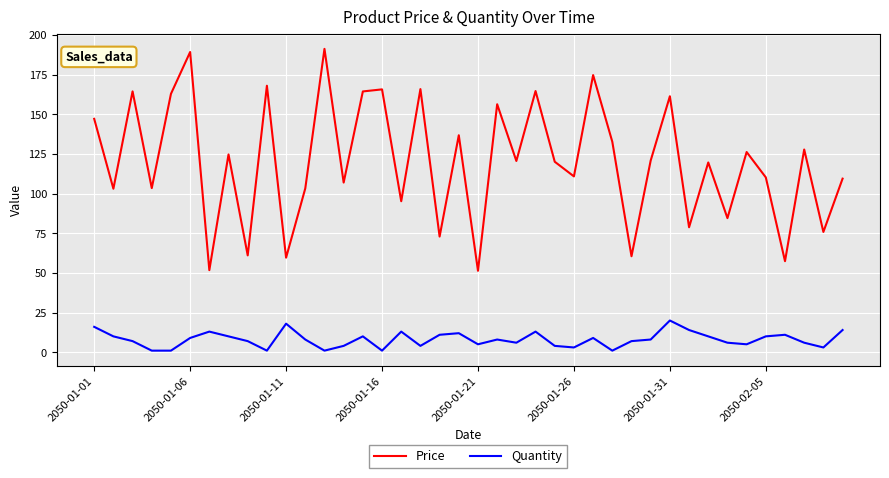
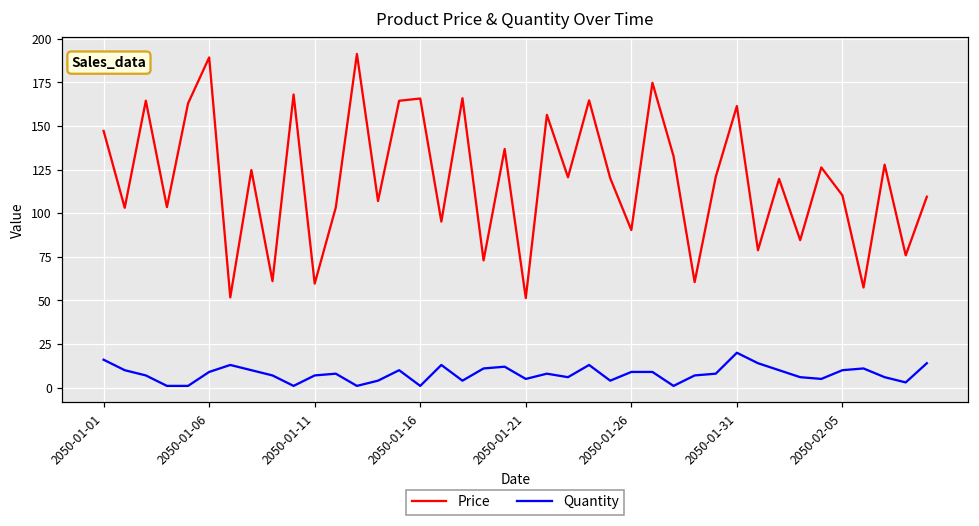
  {
    "Price": {
      "2050-01-01": 147,
      "2050-01-06": 189,
      "2050-01-11": 60,
      "2050-01-16": 166,
      "2050-01-21": 51,
-     "2050-01-26": 111,
+     "2050-01-26": 90,
      "2050-01-31": 161,
      "2050-02-05": 110
    },
    "Quantity": {
      "2050-01-01": 16,
      "2050-01-06": 9,
-     "2050-01-11": 18,
+     "2050-01-11": 7,
      "2050-01-16": 1,
      "2050-01-21": 5,
-     "2050-01-26": 3,
+     "2050-01-26": 9,
      "2050-01-31": 20,
      "2050-02-05": 10
    }
  }
